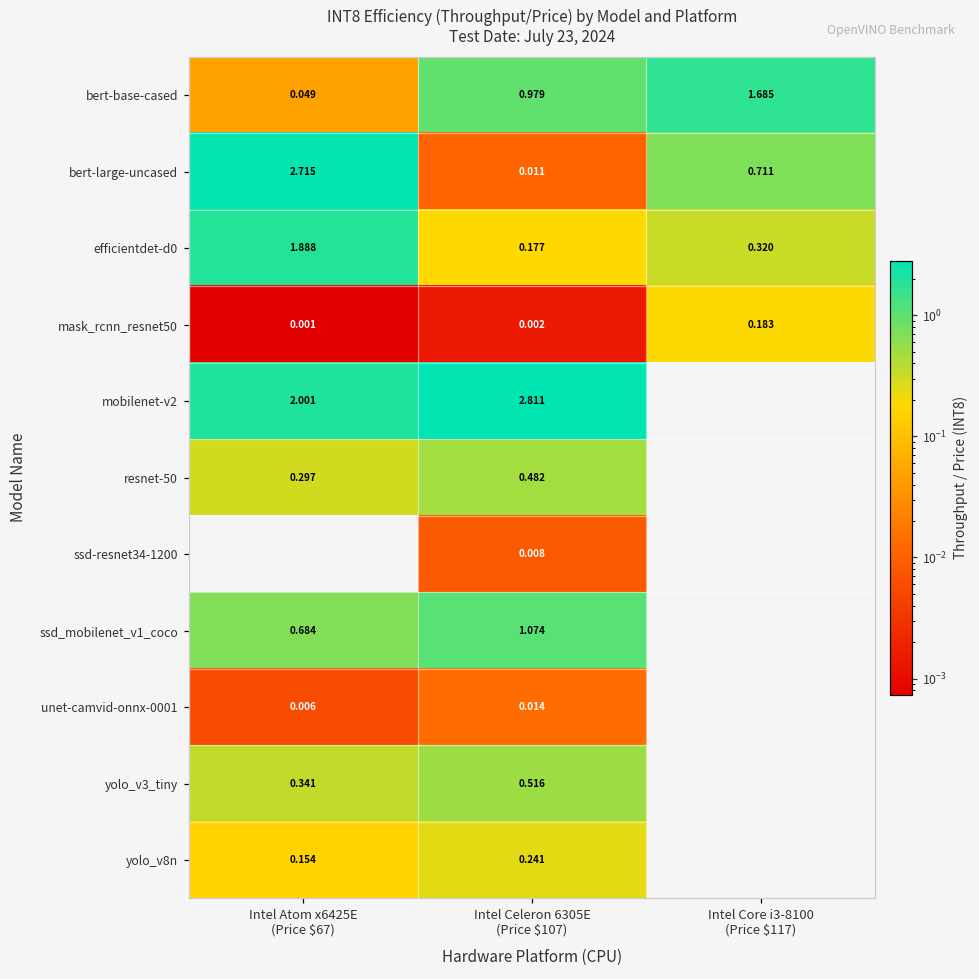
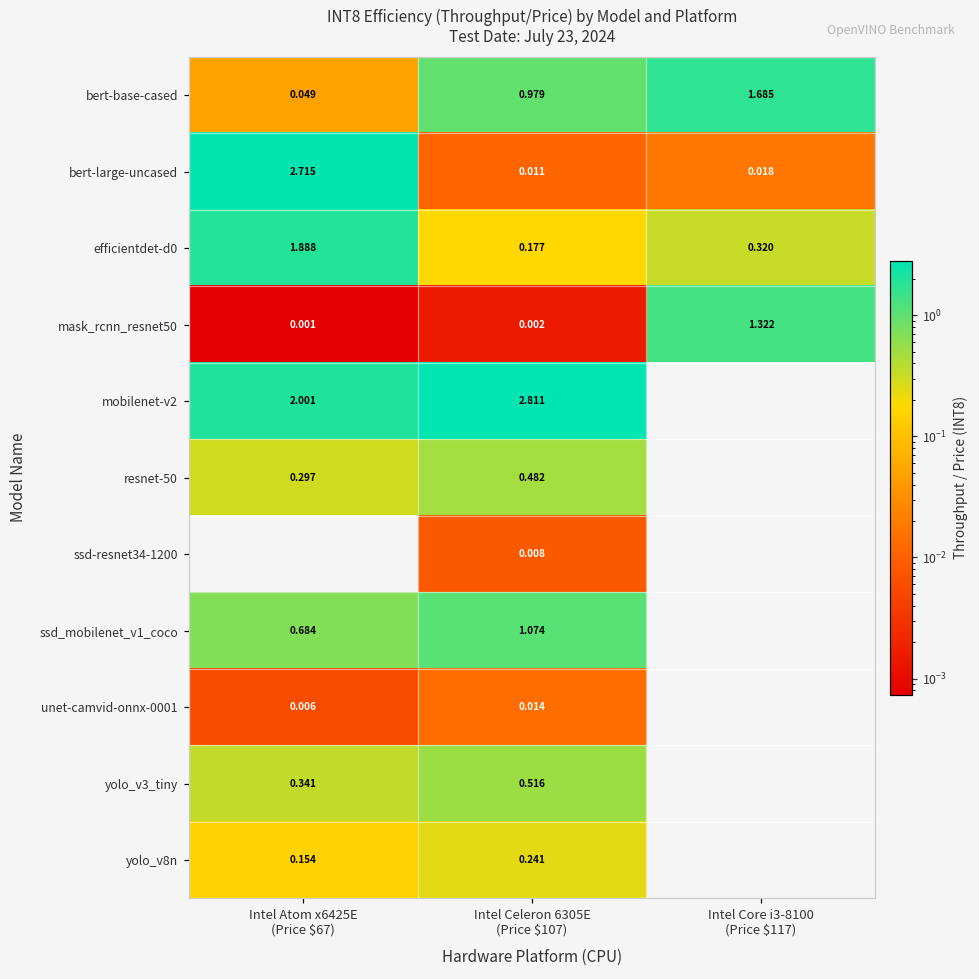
  {
    "bert-base-cased": {
      "Intel Atom x6425E (Price $67)": 0.049,
      "Intel Celeron 6305E (Price $107)": 0.979,
      "Intel Core i3-8100 (Price $117)": 1.685
    },
    "bert-large-uncased": {
      "Intel Atom x6425E (Price $67)": 2.715,
      "Intel Celeron 6305E (Price $107)": 0.011,
-     "Intel Core i3-8100 (Price $117)": 0.711
+     "Intel Core i3-8100 (Price $117)": 0.018
    },
    "efficientdet-d0": {
      "Intel Atom x6425E (Price $67)": 1.888,
      "Intel Celeron 6305E (Price $107)": 0.177,
      "Intel Core i3-8100 (Price $117)": 0.320
    },
    "mask_rcnn_resnet50": {
      "Intel Atom x6425E (Price $67)": 0.001,
      "Intel Celeron 6305E (Price $107)": 0.002,
-     "Intel Core i3-8100 (Price $117)": 0.183
+     "Intel Core i3-8100 (Price $117)": 1.322
    },
    "mobilenet-v2": {
      "Intel Atom x6425E (Price $67)": 2.001,
      "Intel Celeron 6305E (Price $107)": 2.811
    },
    "resnet-50": {
      "Intel Atom x6425E (Price $67)": 0.297,
      "Intel Celeron 6305E (Price $107)": 0.482
    },
    "ssd-resnet34-1200": {
      "Intel Celeron 6305E (Price $107)": 0.008
    },
    "ssd_mobilenet_v1_coco": {
      "Intel Atom x6425E (Price $67)": 0.684,
      "Intel Celeron 6305E (Price $107)": 1.074
    },
    "unet-camvid-onnx-0001": {
      "Intel Atom x6425E (Price $67)": 0.006,
      "Intel Celeron 6305E (Price $107)": 0.014
    },
    "yolo_v3_tiny": {
      "Intel Atom x6425E (Price $67)": 0.341,
      "Intel Celeron 6305E (Price $107)": 0.516
    },
    "yolo_v8n": {
      "Intel Atom x6425E (Price $67)": 0.154,
      "Intel Celeron 6305E (Price $107)": 0.241
    }
  }
